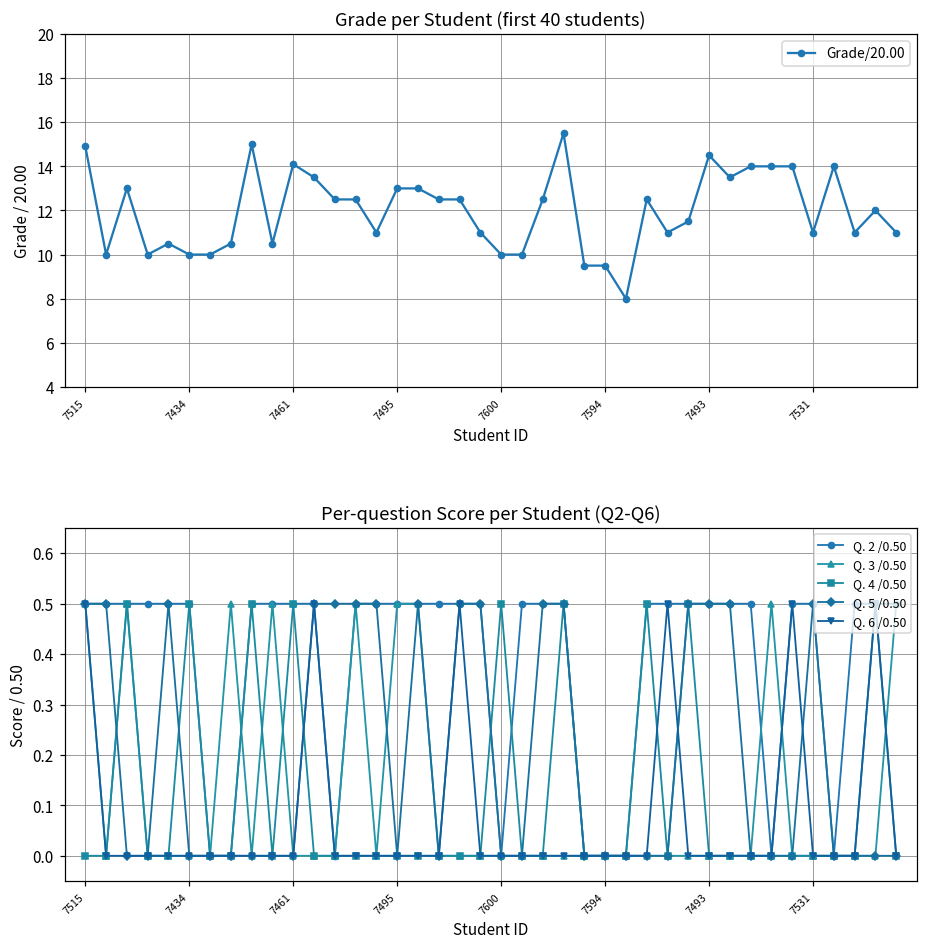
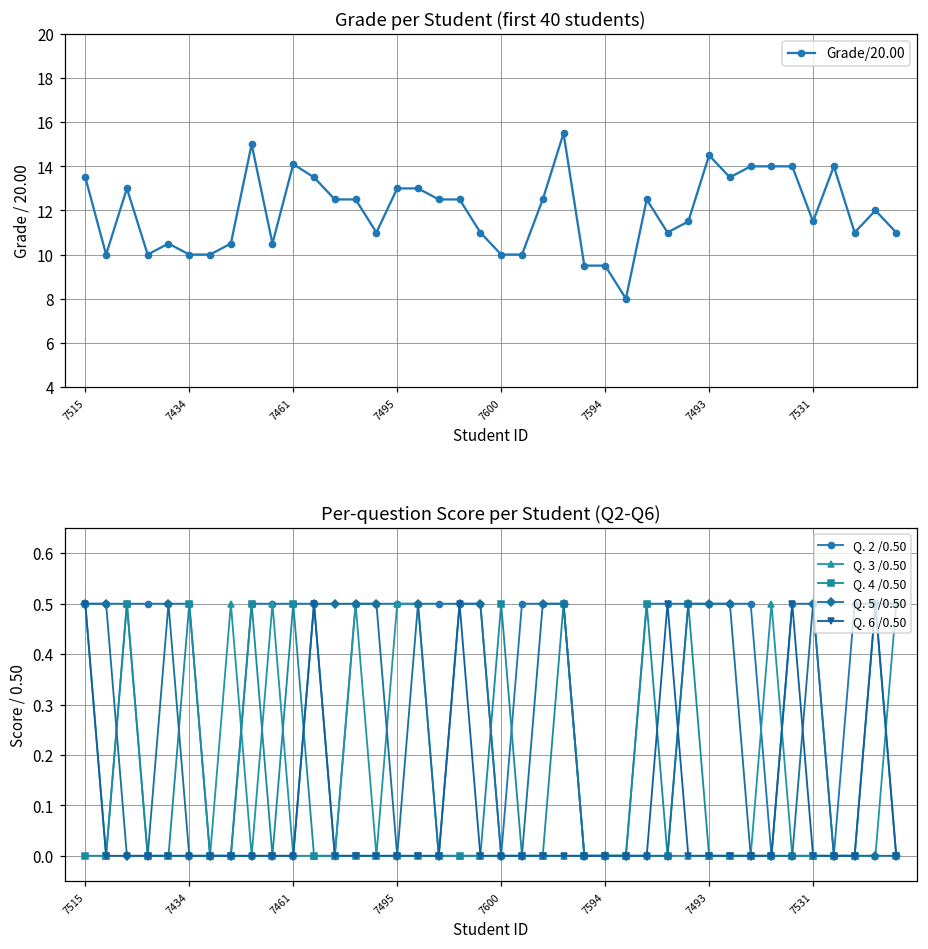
  {
    "Grade per Student (first 40 students)": {
-     "7515": 14.9,
+     "7515": 13.5,
      "7434": 10.0,
      "7461": 14.1,
      "7495": 13.0,
      "7600": 10.0,
      "7594": 9.5,
      "7493": 14.5,
-     "7531": 11.0
+     "7531": 11.5
    }
  }
